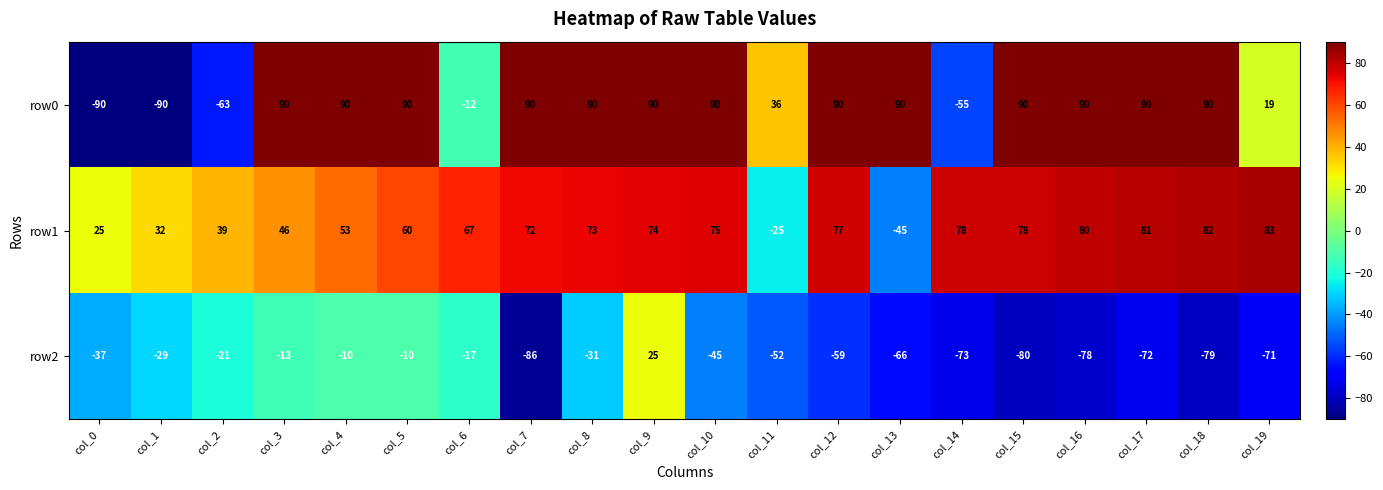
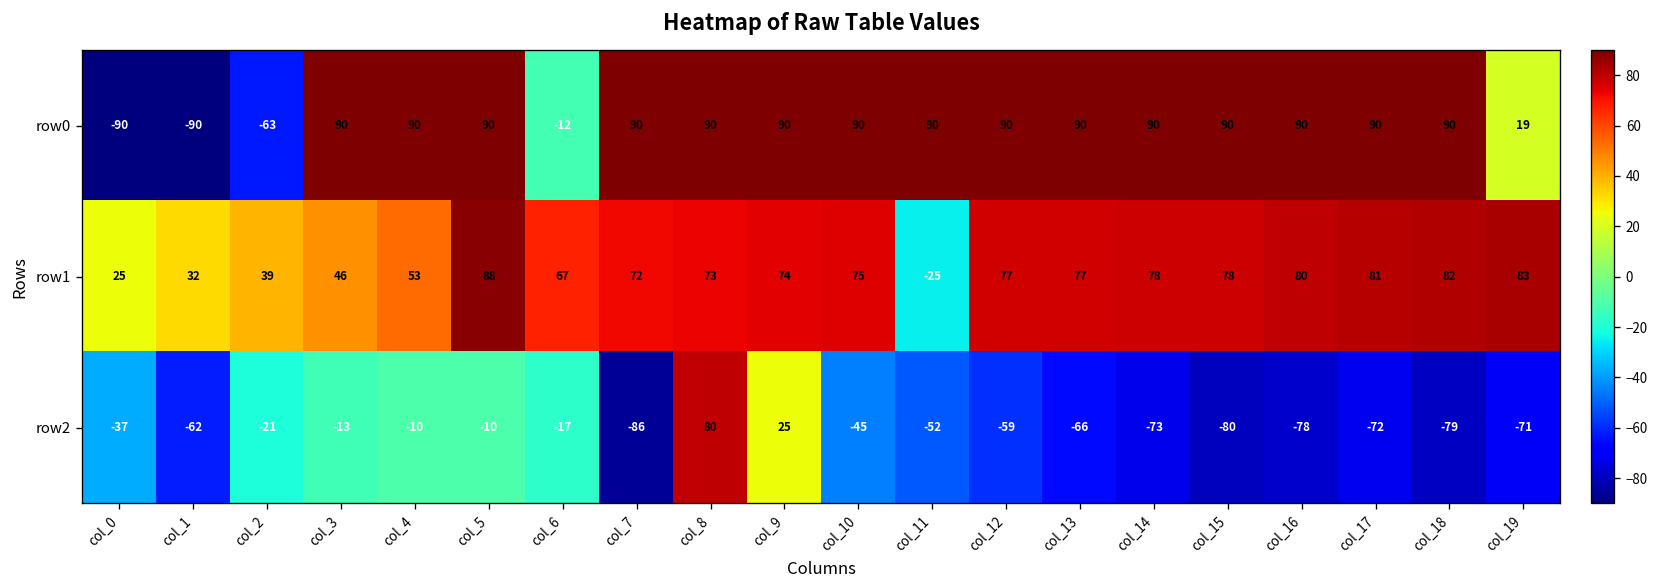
  {
    "row0": {
      "col_0": -90,
      "col_1": -90,
      "col_2": -63,
      "col_3": 90,
      "col_4": 90,
      "col_5": 90,
      "col_6": -12,
      "col_7": 90,
      "col_8": 90,
      "col_9": 90,
      "col_10": 90,
-     "col_11": 36,
+     "col_11": 90,
      "col_12": 90,
      "col_13": 90,
-     "col_14": -55,
+     "col_14": 90,
      "col_15": 90,
      "col_16": 90,
      "col_17": 90,
      "col_18": 90,
      "col_19": 19
    },
    "row1": {
      "col_0": 25,
      "col_1": 32,
      "col_2": 39,
      "col_3": 46,
      "col_4": 53,
-     "col_5": 60,
+     "col_5": 88,
      "col_6": 67,
      "col_7": 72,
      "col_8": 73,
      "col_9": 74,
      "col_10": 75,
      "col_11": -25,
      "col_12": 77,
-     "col_13": -45,
+     "col_13": 77,
      "col_14": 78,
      "col_15": 78,
      "col_16": 80,
      "col_17": 81,
      "col_18": 82,
      "col_19": 83
    },
    "row2": {
      "col_0": -37,
-     "col_1": -29,
+     "col_1": -62,
      "col_2": -21,
      "col_3": -13,
      "col_4": -10,
      "col_5": -10,
      "col_6": -17,
      "col_7": -86,
-     "col_8": -31,
+     "col_8": 80,
      "col_9": 25,
      "col_10": -45,
      "col_11": -52,
      "col_12": -59,
      "col_13": -66,
      "col_14": -73,
      "col_15": -80,
      "col_16": -78,
      "col_17": -72,
      "col_18": -79,
      "col_19": -71
    }
  }
